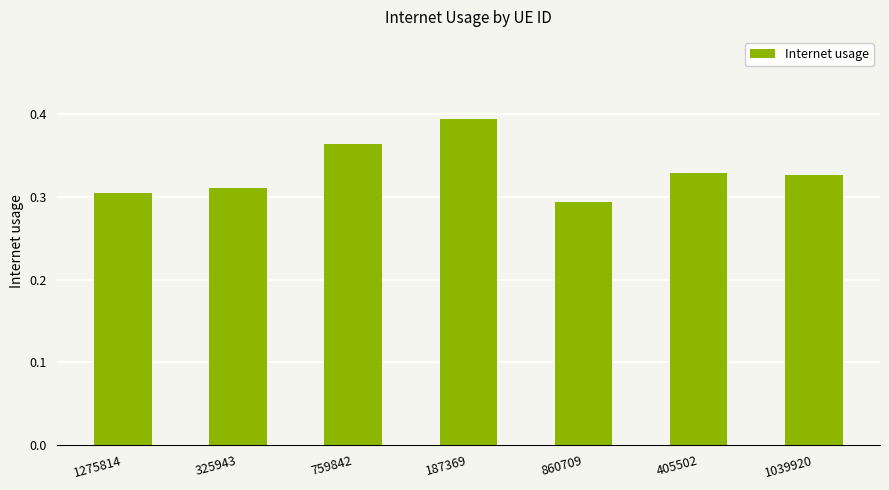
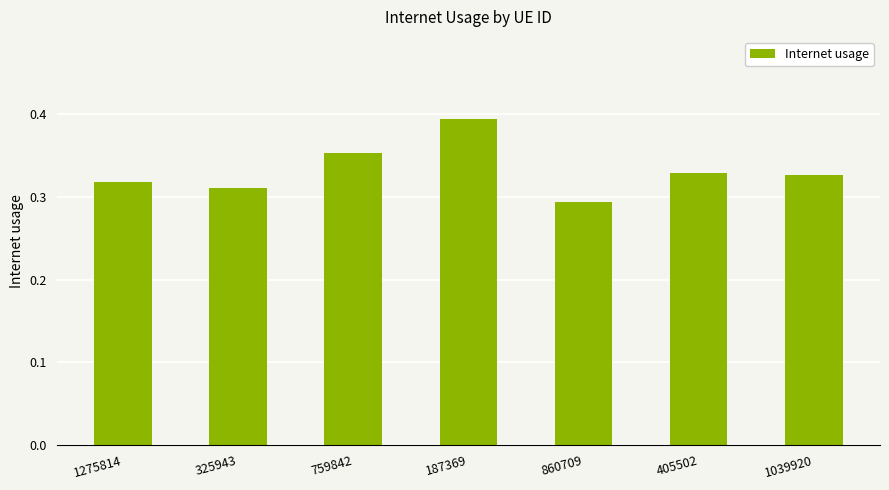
  {
-   "1275814": 0.30,
+   "1275814": 0.32,
    "325943": 0.31,
-   "759842": 0.36,
+   "759842": 0.35,
    "187369": 0.39,
    "860709": 0.29,
    "405502": 0.33,
    "1039920": 0.33
  }
